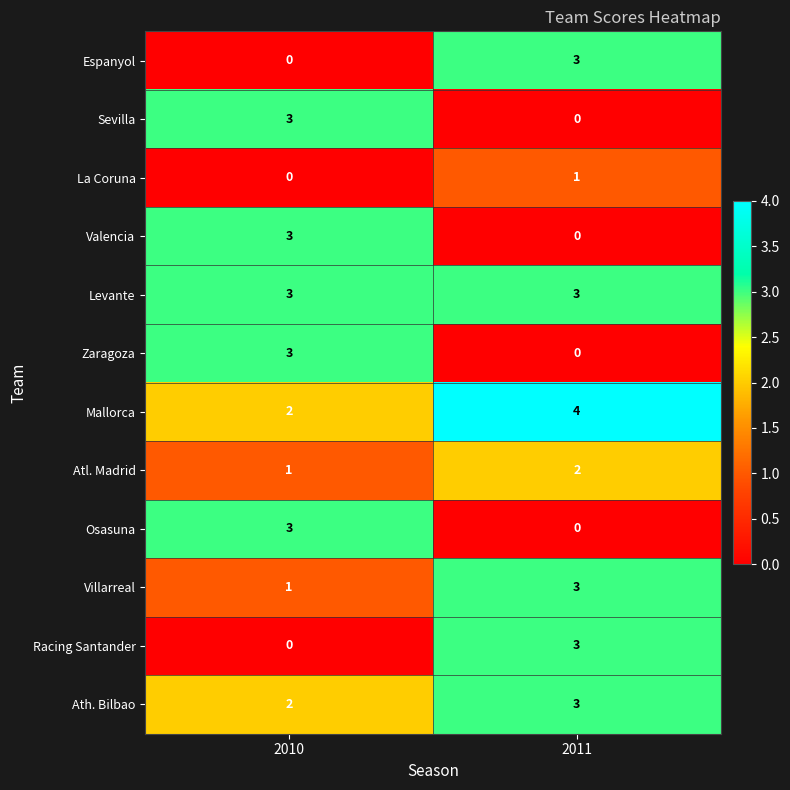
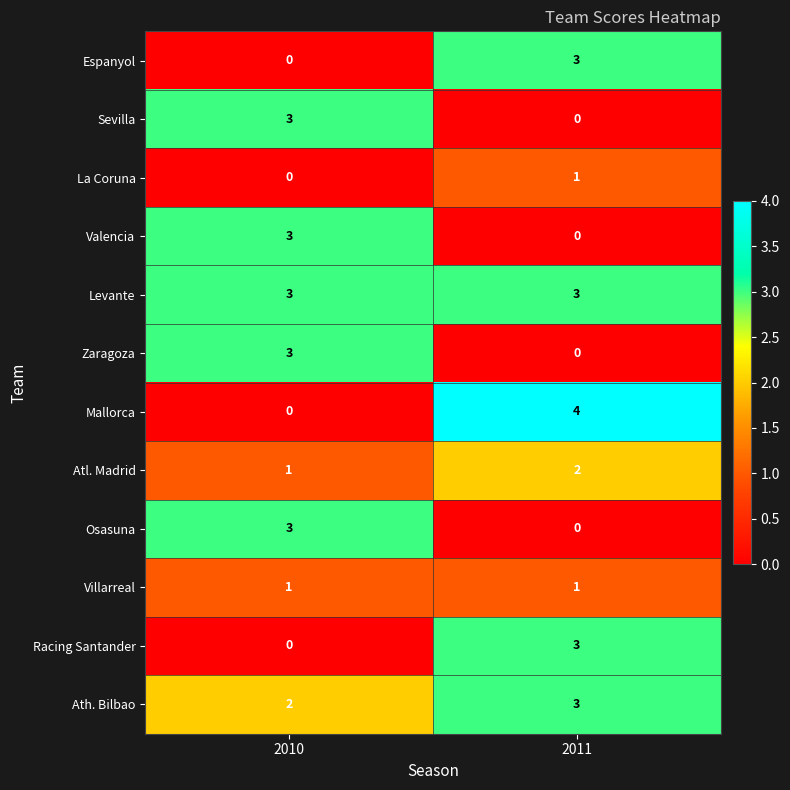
  {
    "Espanyol": {
      "2010": 0,
      "2011": 3
    },
    "Sevilla": {
      "2010": 3,
      "2011": 0
    },
    "La Coruna": {
      "2010": 0,
      "2011": 1
    },
    "Valencia": {
      "2010": 3,
      "2011": 0
    },
    "Levante": {
      "2010": 3,
      "2011": 3
    },
    "Zaragoza": {
      "2010": 3,
      "2011": 0
    },
    "Mallorca": {
-     "2010": 2,
+     "2010": 0,
      "2011": 4
    },
    "Atl. Madrid": {
      "2010": 1,
      "2011": 2
    },
    "Osasuna": {
      "2010": 3,
      "2011": 0
    },
    "Villarreal": {
      "2010": 1,
-     "2011": 3
+     "2011": 1
    },
    "Racing Santander": {
      "2010": 0,
      "2011": 3
    },
    "Ath. Bilbao": {
      "2010": 2,
      "2011": 3
    }
  }
